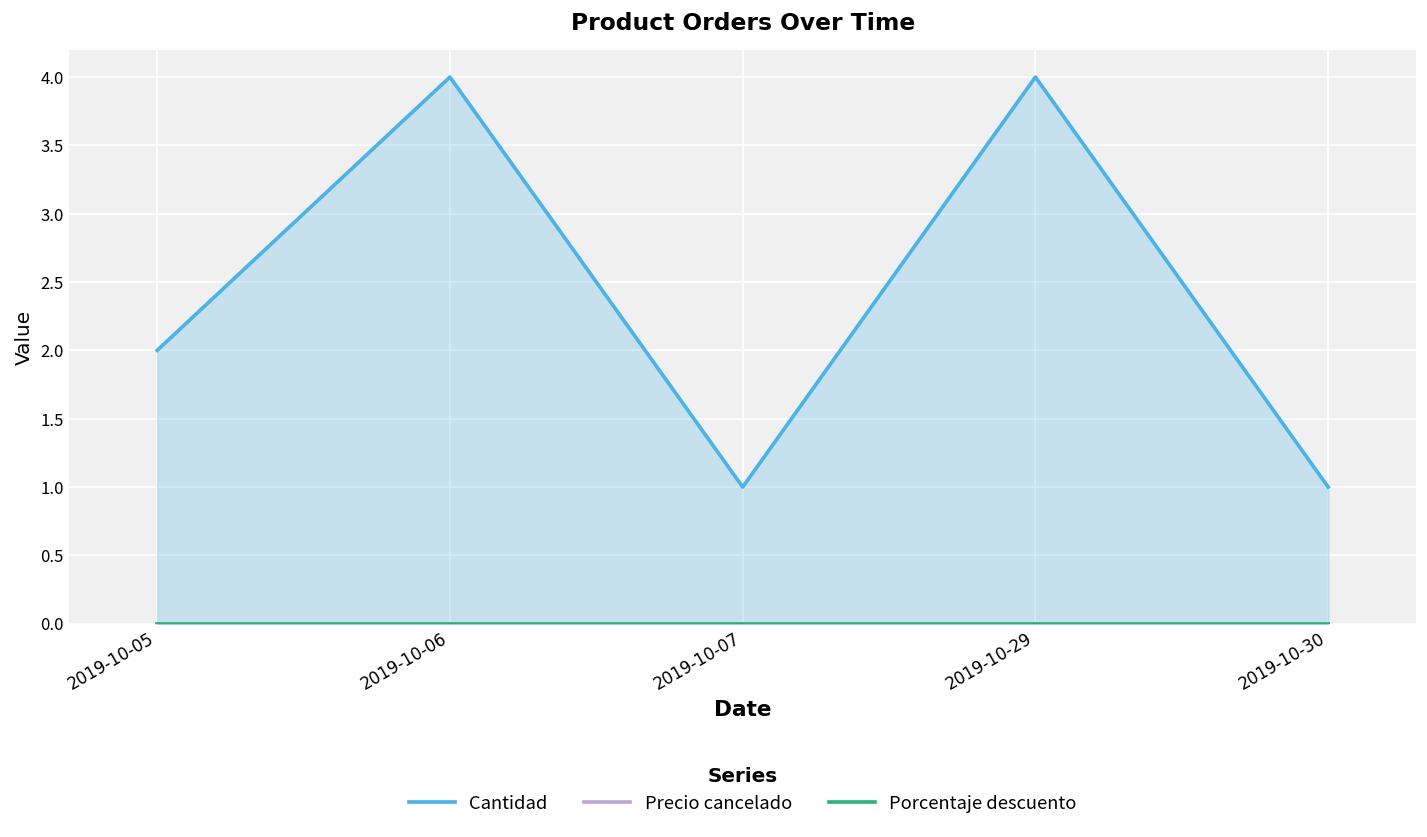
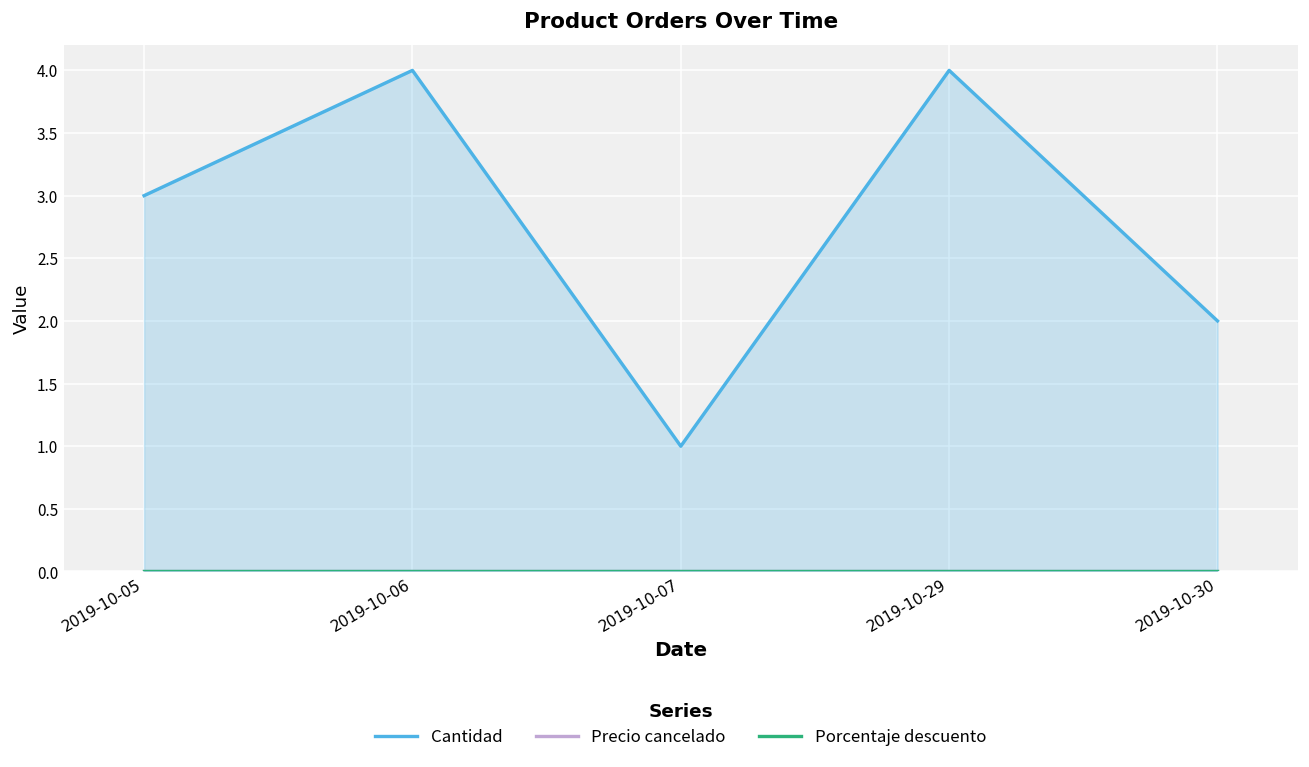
  {
    "Cantidad": {
-     "2019-10-05": 2,
+     "2019-10-05": 3,
      "2019-10-06": 4,
      "2019-10-07": 1,
      "2019-10-29": 4,
-     "2019-10-30": 1
+     "2019-10-30": 2
    },
    "Porcentaje descuento": {
      "2019-10-05": 0,
      "2019-10-06": 0,
      "2019-10-07": 0,
      "2019-10-29": 0,
      "2019-10-30": 0
    }
  }
